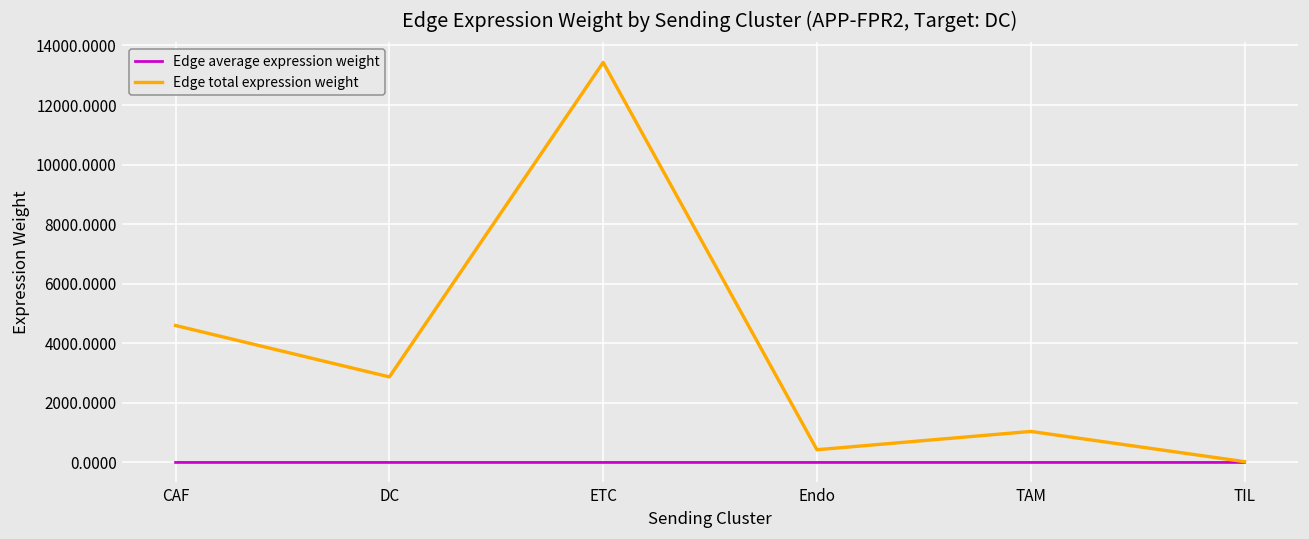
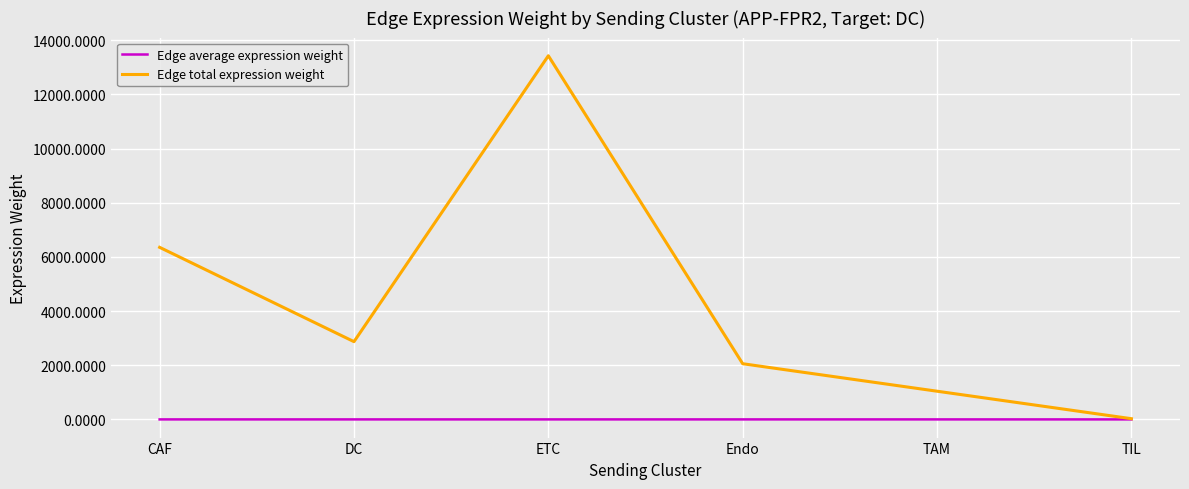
  {
    "Edge average expression weight": {
      "CAF": 0,
      "DC": 0,
      "ETC": 0,
      "Endo": 0,
      "TAM": 0
    },
    "Edge total expression weight": {
-     "CAF": 4600,
+     "CAF": 6400,
      "DC": 2900,
      "ETC": 13400,
-     "Endo": 400,
+     "Endo": 2100,
      "TAM": 1000
    }
  }
